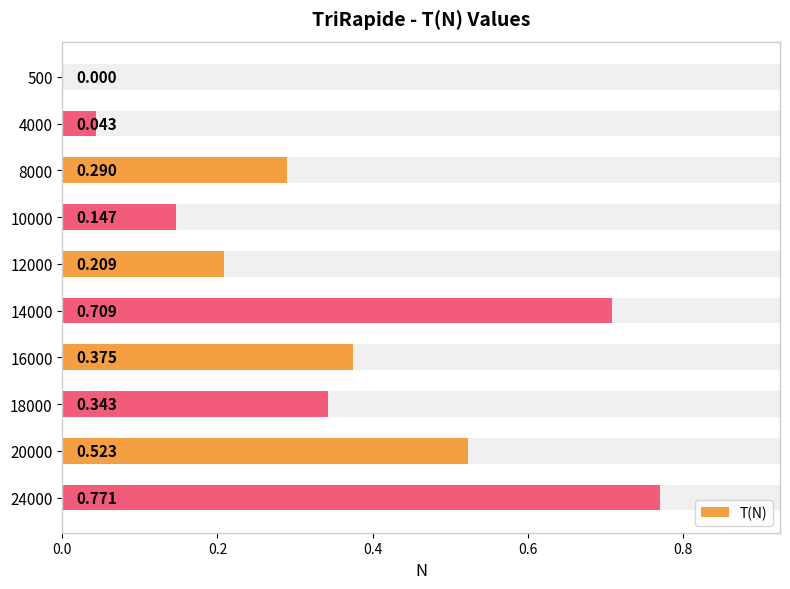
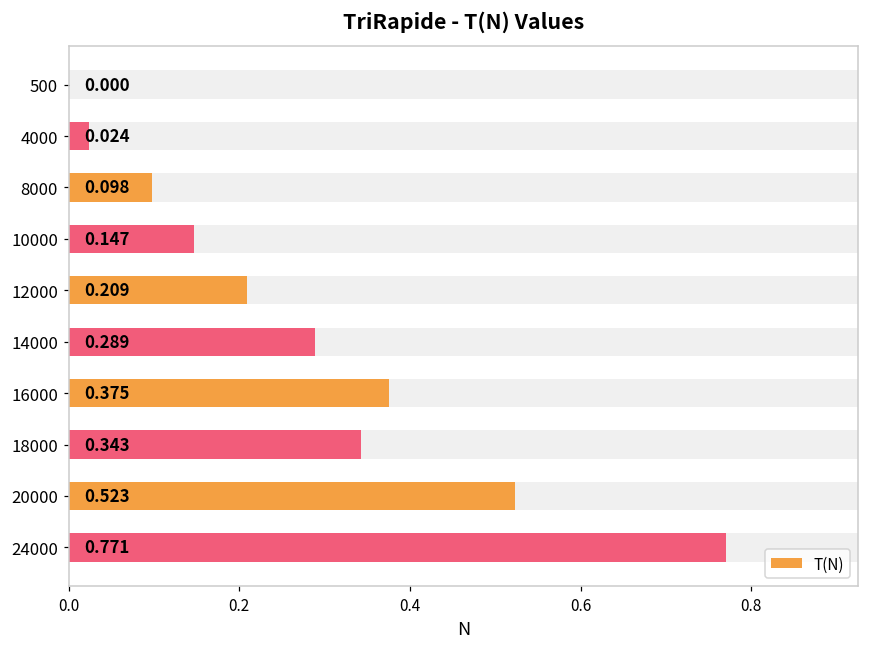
  {
    "T(N)": {
      "500": 0.000,
-     "4000": 0.043,
-     "8000": 0.290,
-     "14000": 0.709
+     "4000": 0.024,
+     "8000": 0.098,
+     "14000": 0.289
    }
  }
